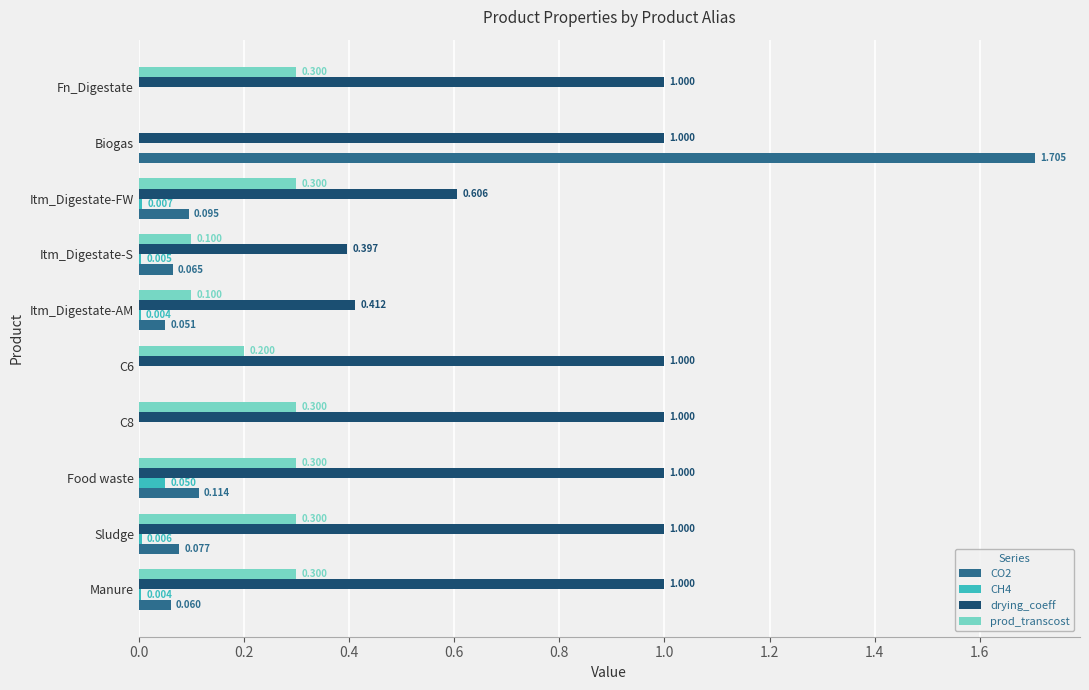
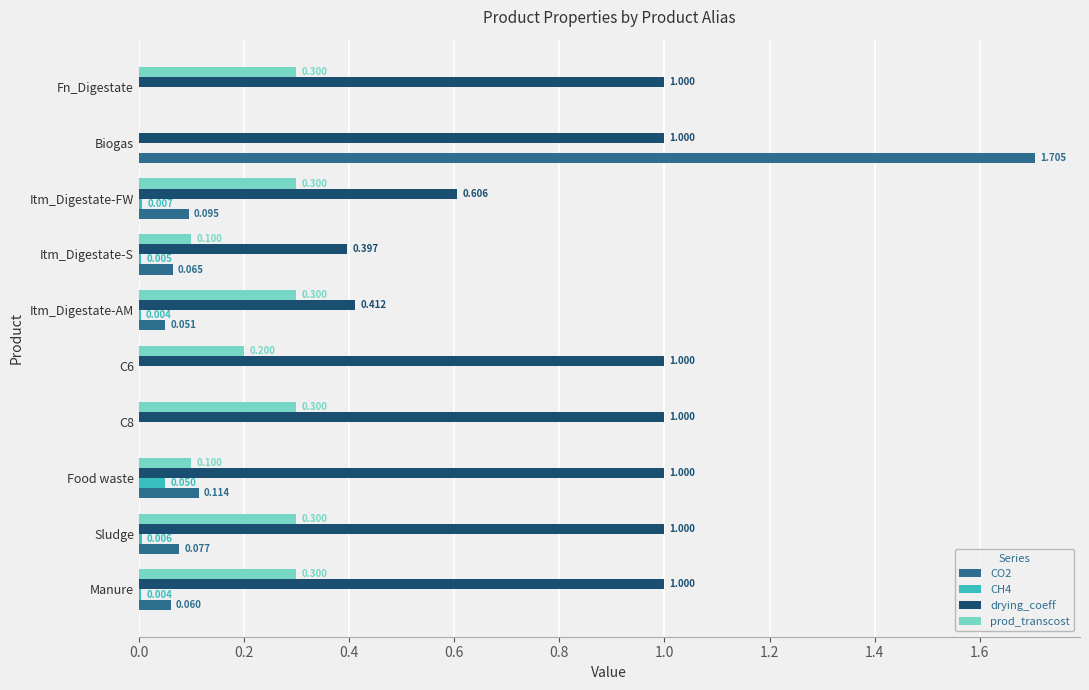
  {
    "CH4": {
      "Itm_Digestate-FW": 0.007,
      "Itm_Digestate-S": 0.005,
      "Itm_Digestate-AM": 0.004,
      "Food waste": 0.050,
      "Sludge": 0.006,
      "Manure": 0.004
    },
    "prod_transcost": {
      "Fn_Digestate": 0.300,
      "Itm_Digestate-FW": 0.300,
      "Itm_Digestate-S": 0.100,
-     "Itm_Digestate-AM": 0.100,
+     "Itm_Digestate-AM": 0.300,
      "C6": 0.200,
      "C8": 0.300,
-     "Food waste": 0.300,
+     "Food waste": 0.100,
      "Sludge": 0.300,
      "Manure": 0.300
    }
  }
